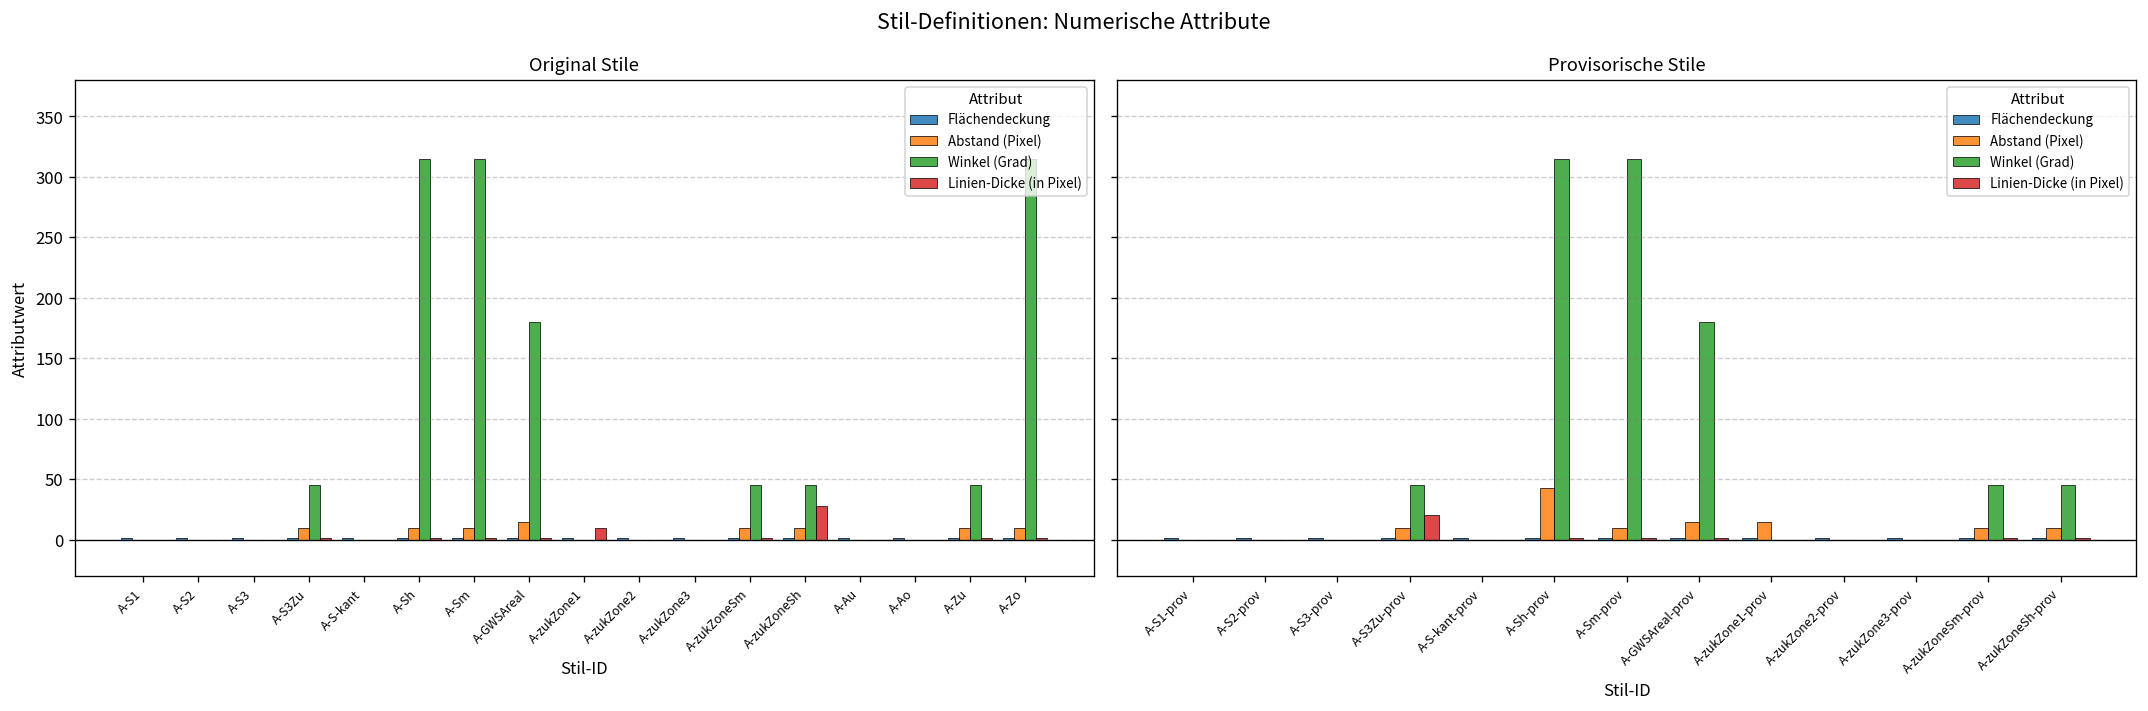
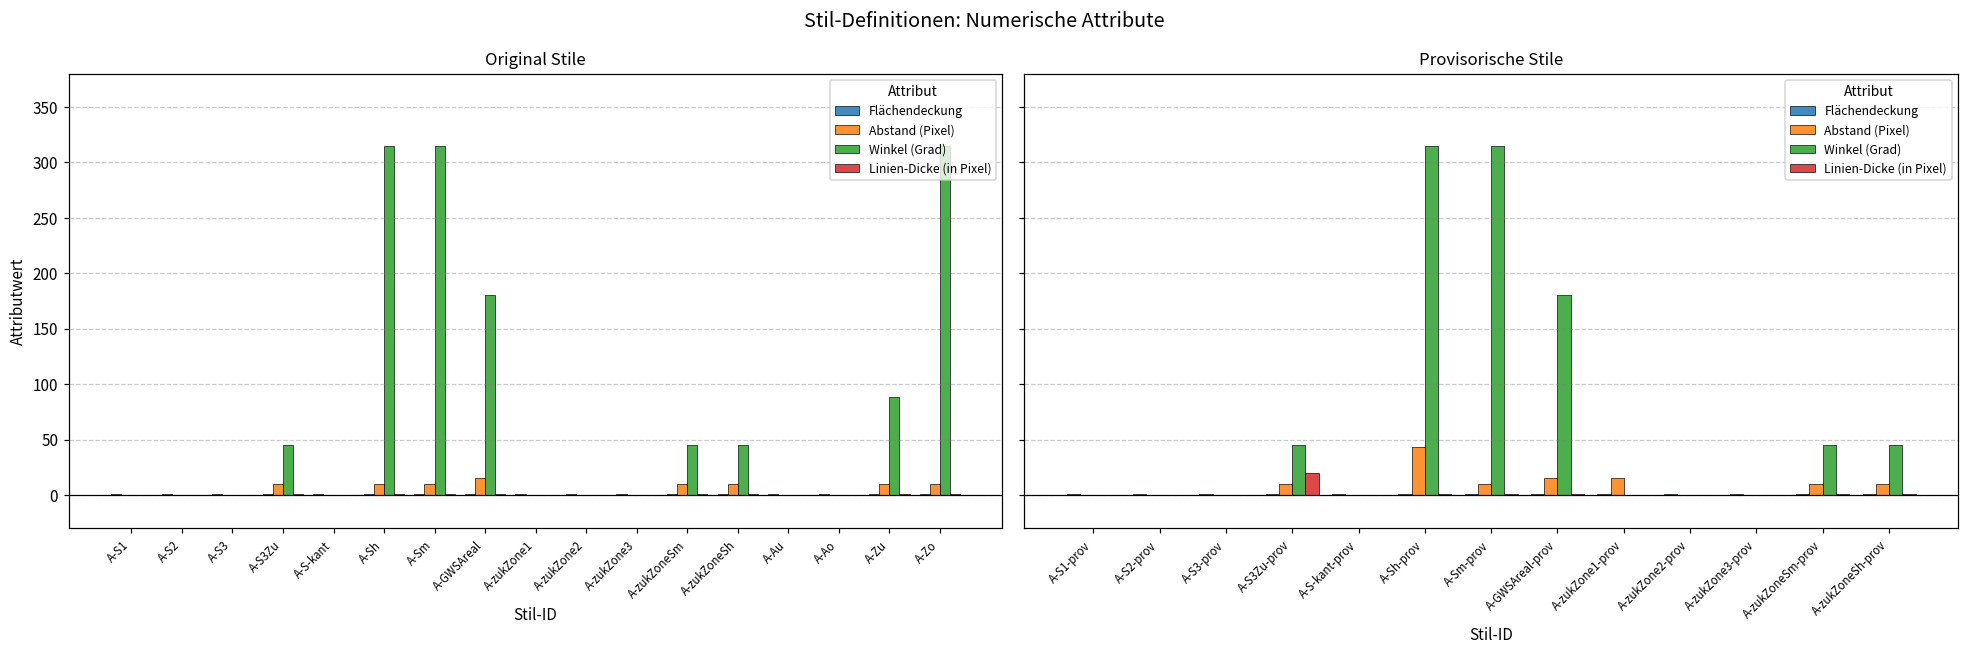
  {
    "Original Stile": {
      "Abstand (Pixel)": {
        "A-S1": 0,
        "A-S2": 0,
        "A-S3": 0,
        "A-S3Zu": 10,
        "A-S-kant": 0,
        "A-Sh": 10,
        "A-Sm": 10,
        "A-GWSAreal": 15,
        "A-zukZone1": 0,
        "A-zukZone2": 0,
        "A-zukZone3": 0,
        "A-zukZoneSm": 10,
        "A-zukZoneSh": 10,
        "A-Au": 0,
        "A-Ao": 0,
        "A-Zu": 10,
        "A-Zo": 10
      },
      "Winkel (Grad)": {
        "A-S1": 0,
        "A-S2": 0,
        "A-S3": 0,
        "A-S3Zu": 45,
        "A-S-kant": 0,
        "A-Sh": 315,
        "A-Sm": 315,
        "A-GWSAreal": 180,
        "A-zukZone1": 0,
        "A-zukZone2": 0,
        "A-zukZone3": 0,
        "A-zukZoneSm": 45,
        "A-zukZoneSh": 45,
        "A-Au": 0,
        "A-Ao": 0,
-       "A-Zu": 45
+       "A-Zu": 88
      },
      "Linien-Dicke (in Pixel)": {
        "A-S1": 0,
        "A-S2": 0,
        "A-S3": 0,
        "A-S-kant": 0,
-       "A-zukZone1": 10,
+       "A-zukZone1": 0,
        "A-zukZone2": 0,
        "A-zukZone3": 0,
-       "A-zukZoneSh": 28,
+       "A-zukZoneSh": 1,
        "A-Au": 0,
        "A-Ao": 0
      }
    }
  }
